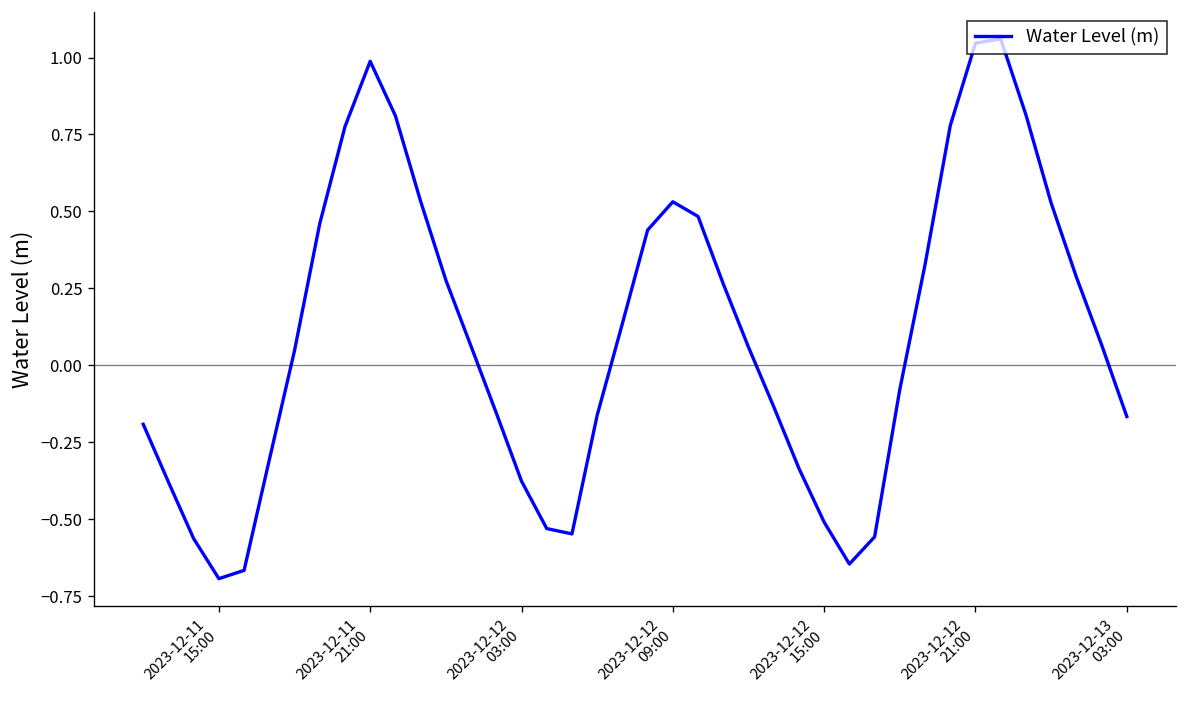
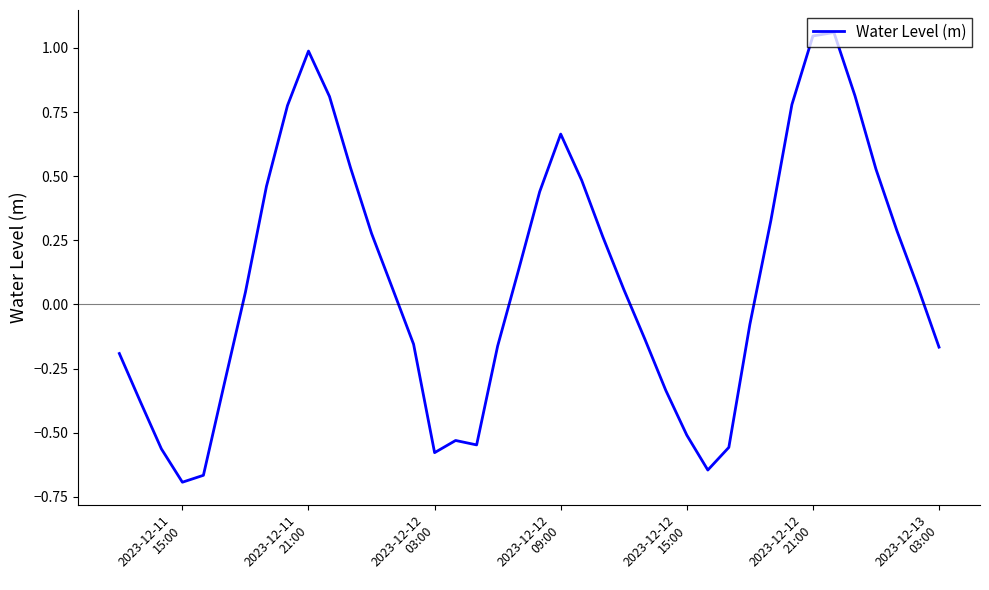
  {
    "2023-12-11 15:00": -0.69,
    "2023-12-11 21:00": 0.99,
-   "2023-12-12 03:00": -0.38,
-   "2023-12-12 09:00": 0.53,
+   "2023-12-12 03:00": -0.58,
+   "2023-12-12 09:00": 0.66,
    "2023-12-12 15:00": -0.51,
    "2023-12-13 03:00": -0.17
  }
